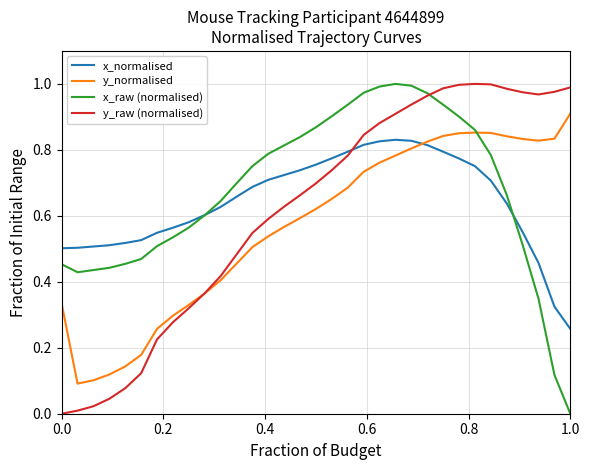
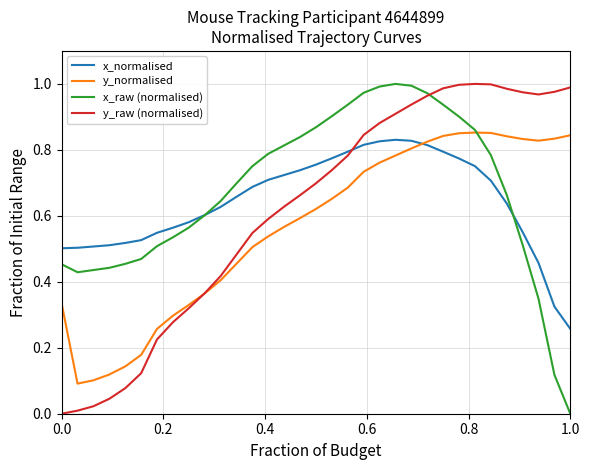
  {
    "x_normalised": {
      "0.0": 0.50,
      "1.0": 0.26
    },
    "y_normalised": {
      "0.0": 0.33,
-     "1.0": 0.91
+     "1.0": 0.84
    },
    "x_raw (normalised)": {
      "0.0": 0.45,
      "1.0": 0.00
    },
    "y_raw (normalised)": {
      "0.0": 0.00,
      "1.0": 0.99
    }
  }
